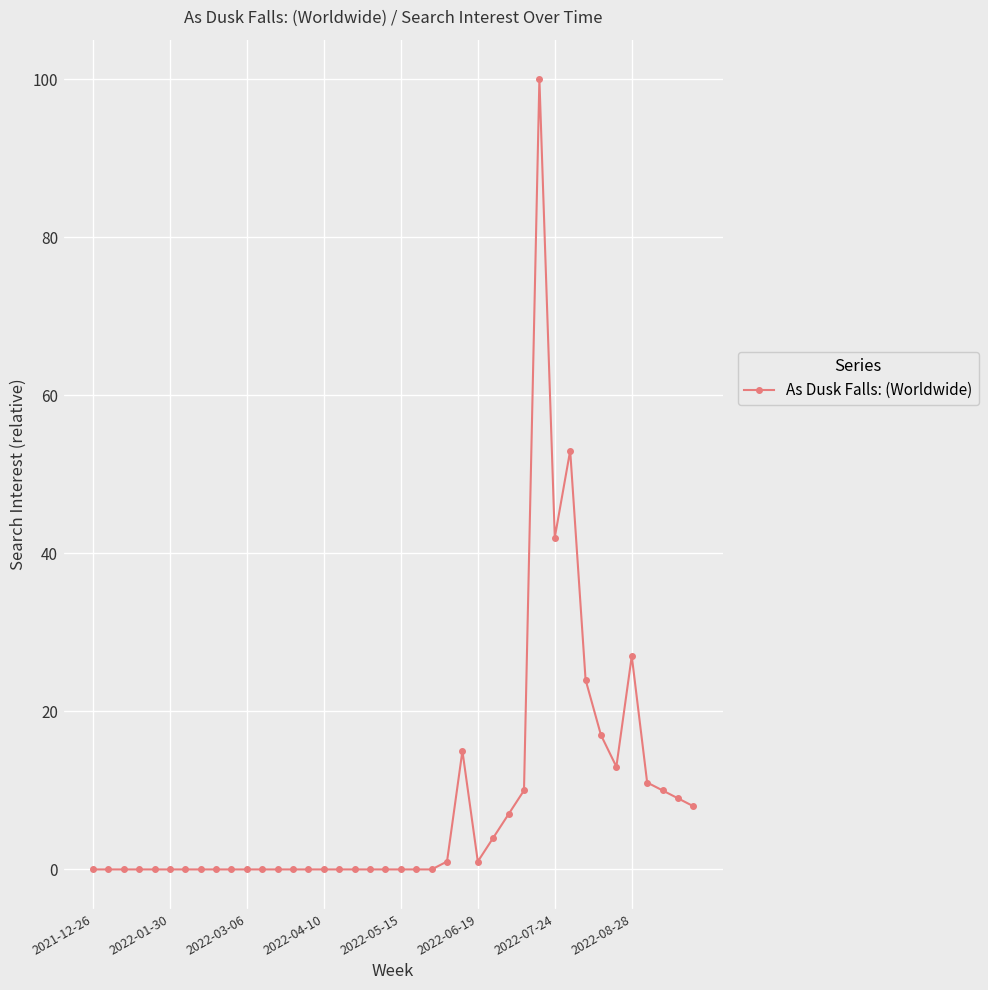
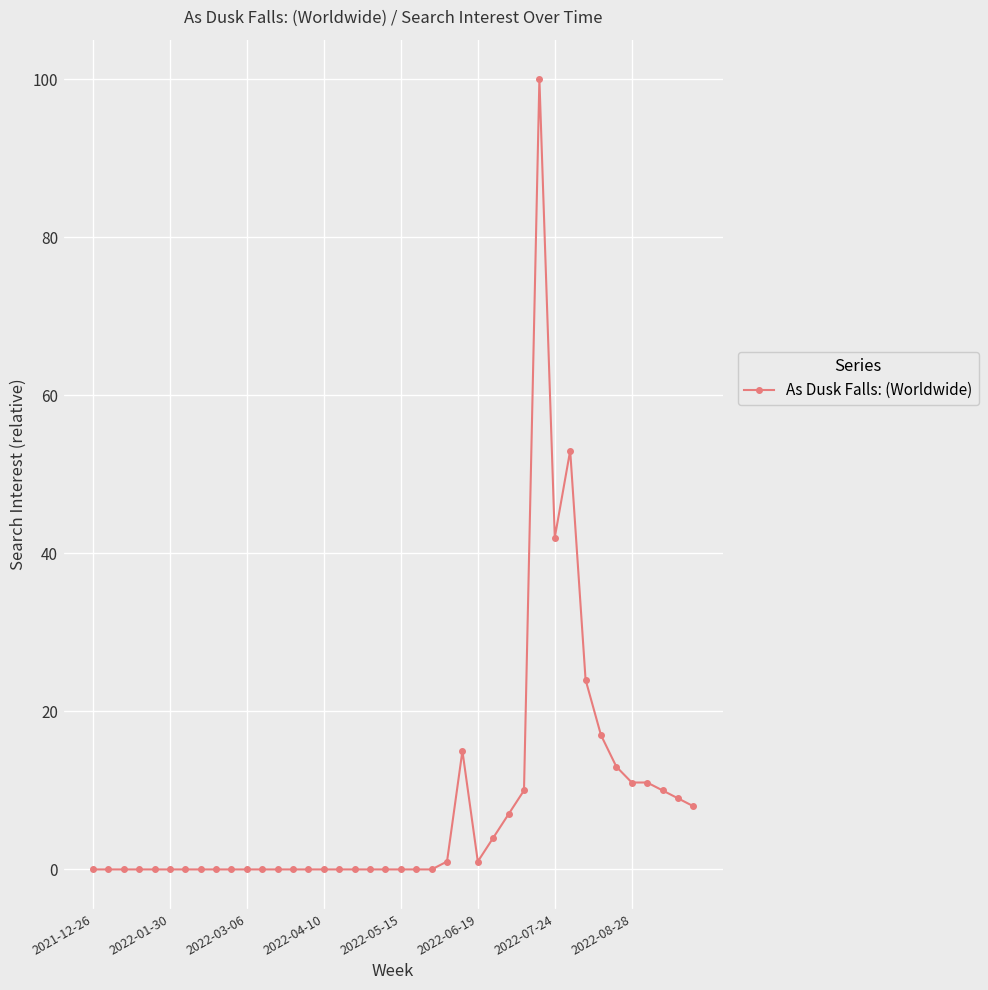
  {
    "2021-12-26": 0,
    "2022-01-30": 0,
    "2022-03-06": 0,
    "2022-04-10": 0,
    "2022-05-15": 0,
    "2022-06-19": 1,
    "2022-07-24": 42,
-   "2022-08-28": 27
+   "2022-08-28": 11
  }
